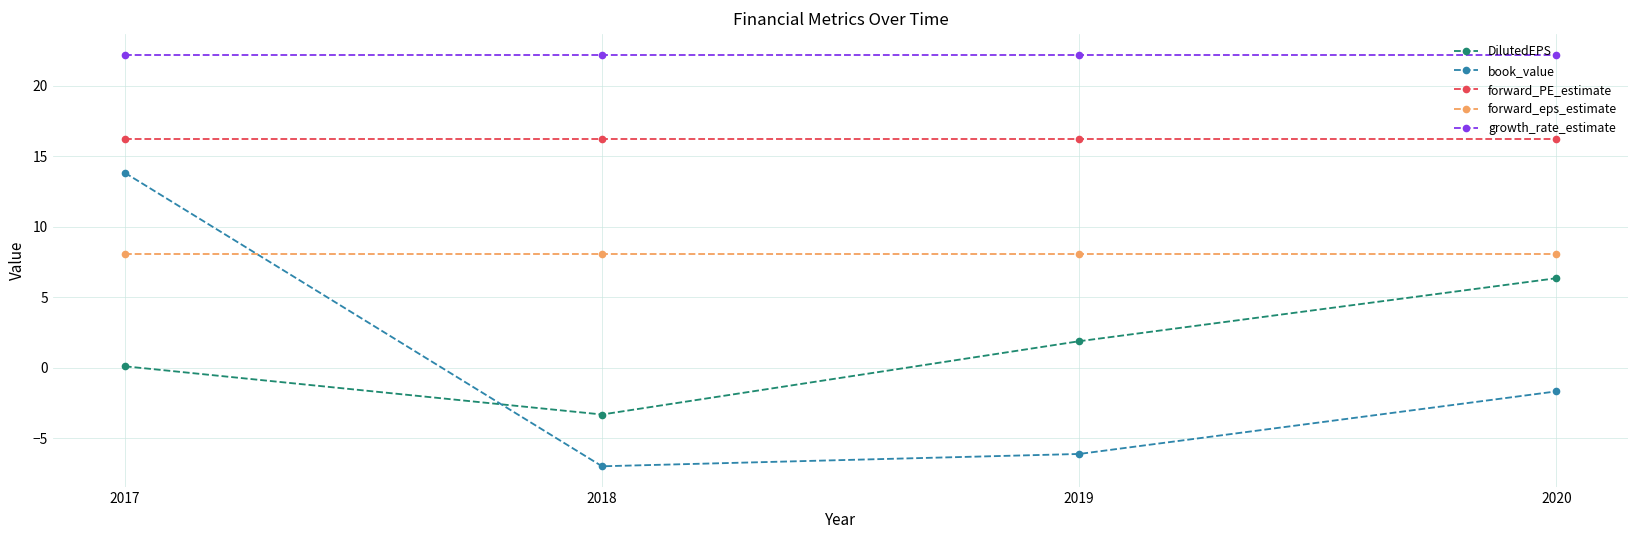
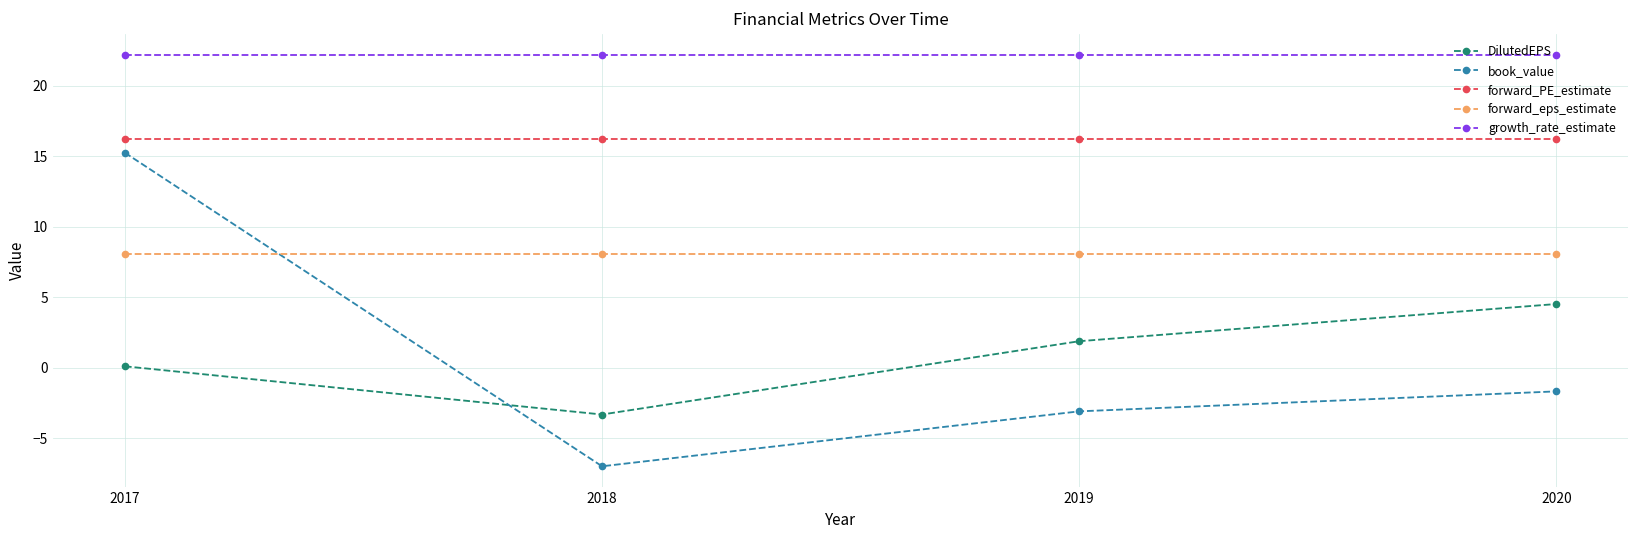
  {
    "DilutedEPS": {
      "2017": 0.1,
      "2018": -3.3,
      "2019": 1.9,
-     "2020": 6.4
+     "2020": 4.5
    },
    "book_value": {
-     "2017": 13.8,
+     "2017": 15.3,
      "2018": -7.0,
-     "2019": -6.1,
+     "2019": -3.1,
      "2020": -1.7
    },
    "forward_PE_estimate": {
      "2017": 16.2,
      "2018": 16.2,
      "2019": 16.2,
      "2020": 16.2
    },
    "forward_eps_estimate": {
      "2017": 8.1,
      "2018": 8.1,
      "2019": 8.1,
      "2020": 8.1
    },
    "growth_rate_estimate": {
      "2017": 22.2,
      "2018": 22.2,
      "2019": 22.2,
      "2020": 22.2
    }
  }
